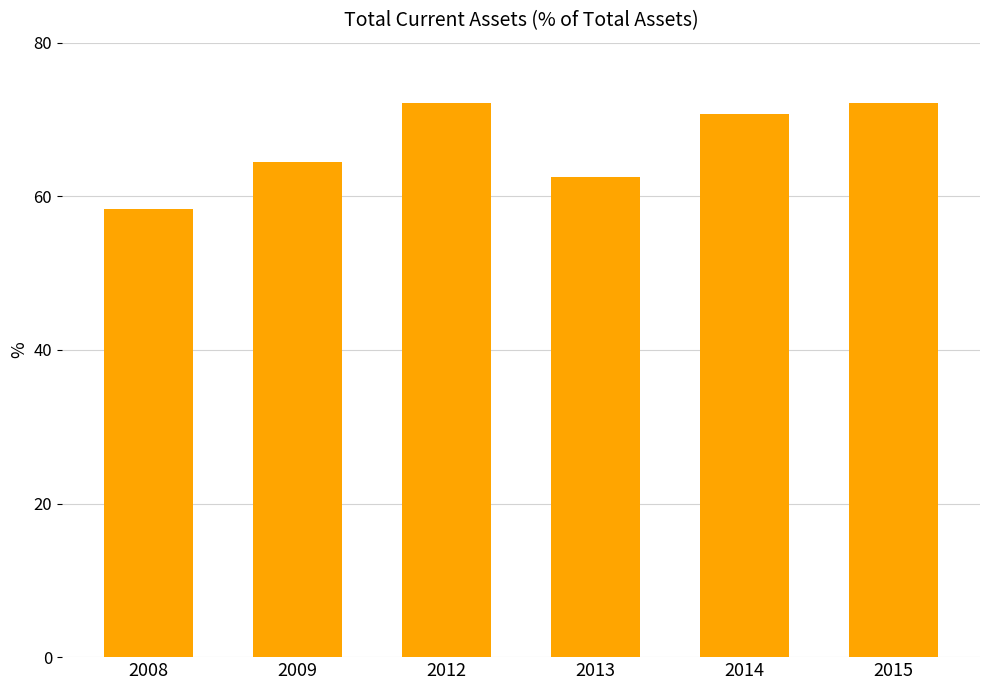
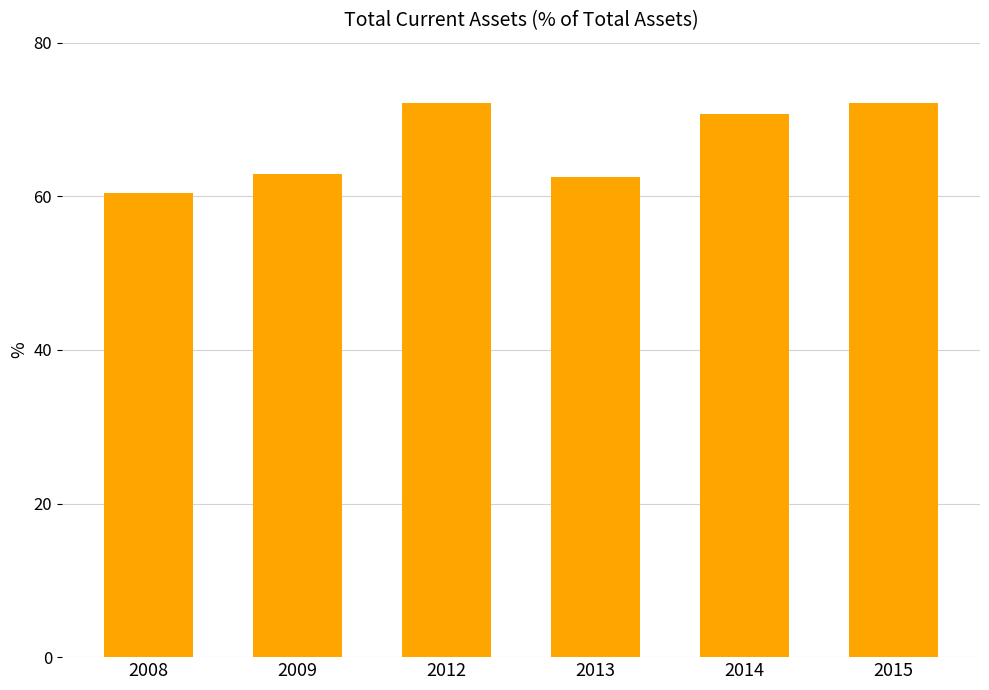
  {
-   "2008": 58,
-   "2009": 64,
+   "2008": 60,
+   "2009": 63,
    "2012": 72,
    "2013": 62,
    "2014": 71,
    "2015": 72
  }
